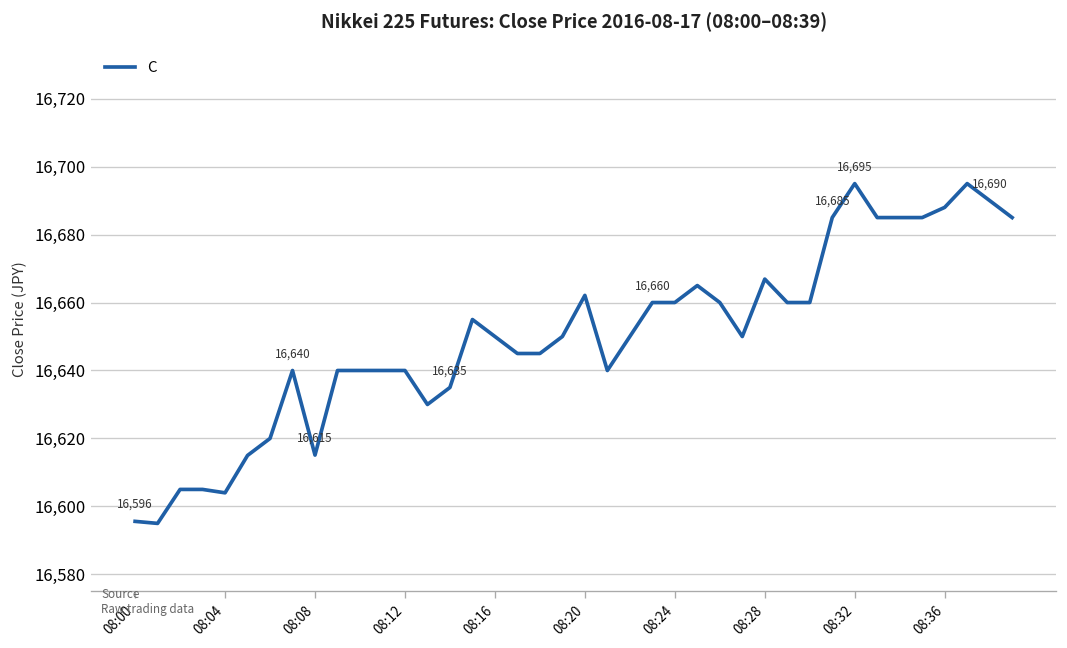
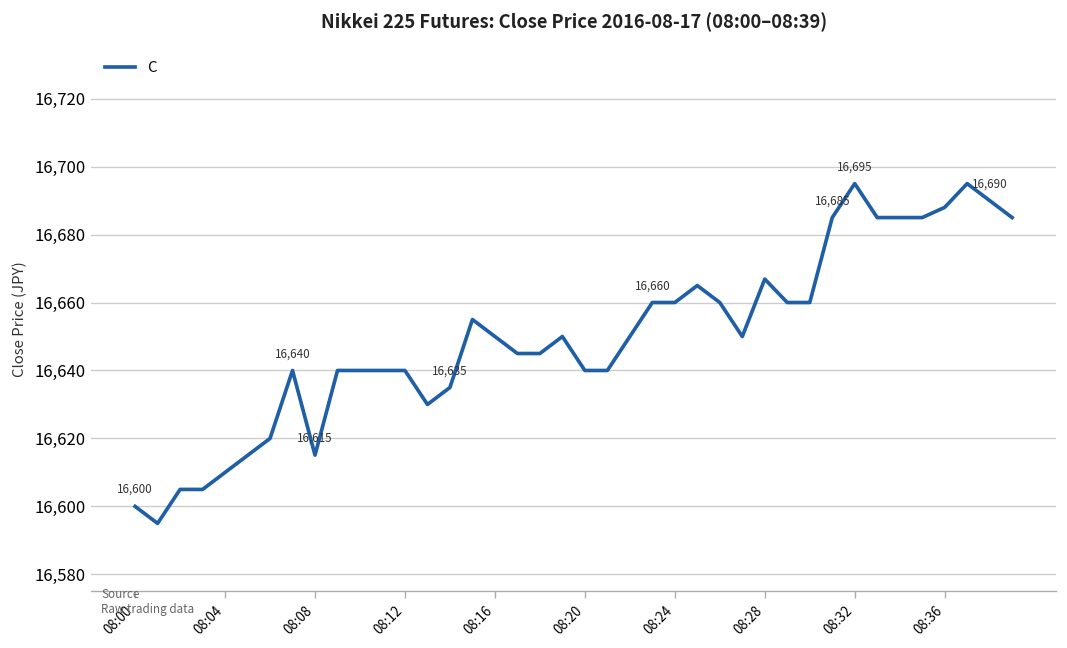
  {
-   "08:00": "16,596",
-   "08:04": "16,604",
+   "08:00": "16,600",
+   "08:04": "16,610",
    "08:08": "16,615",
-   "08:20": "16,662",
+   "08:20": "16,640",
    "08:32": "16,695"
  }
